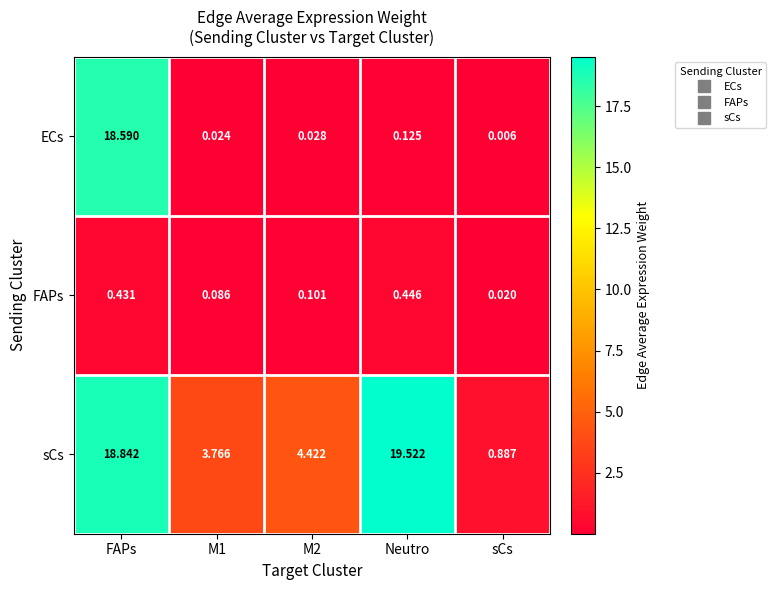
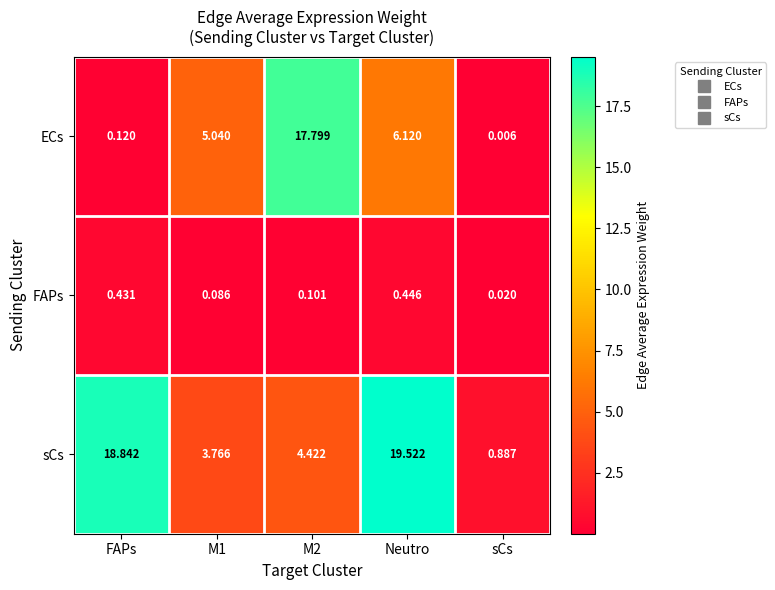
  {
    "ECs": {
-     "FAPs": 18.590,
-     "M1": 0.024,
-     "M2": 0.028,
-     "Neutro": 0.125,
+     "FAPs": 0.120,
+     "M1": 5.040,
+     "M2": 17.799,
+     "Neutro": 6.120,
      "sCs": 0.006
    },
    "FAPs": {
      "FAPs": 0.431,
      "M1": 0.086,
      "M2": 0.101,
      "Neutro": 0.446,
      "sCs": 0.020
    },
    "sCs": {
      "FAPs": 18.842,
      "M1": 3.766,
      "M2": 4.422,
      "Neutro": 19.522,
      "sCs": 0.887
    }
  }
